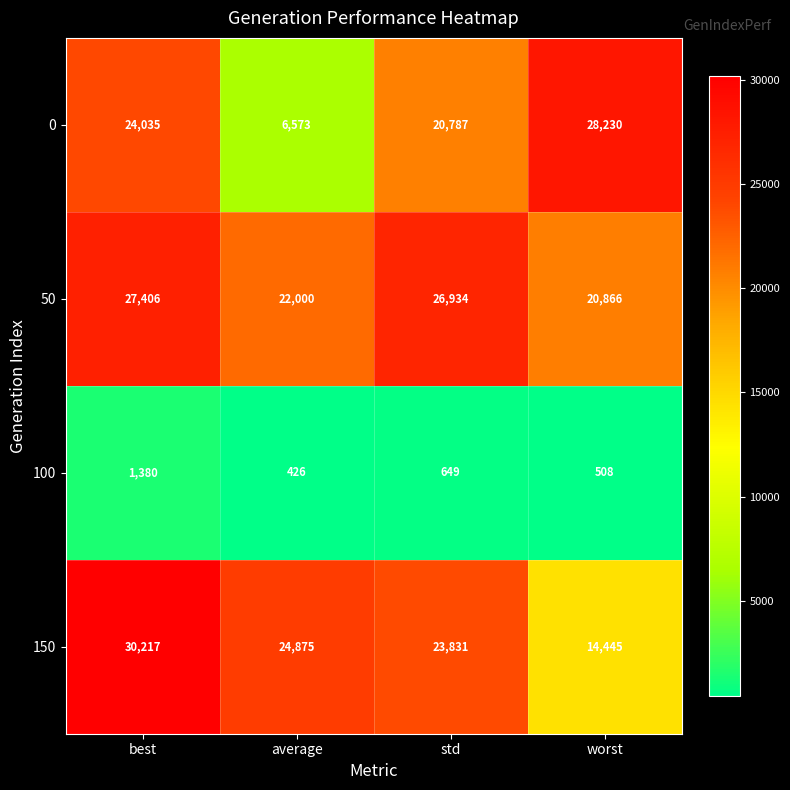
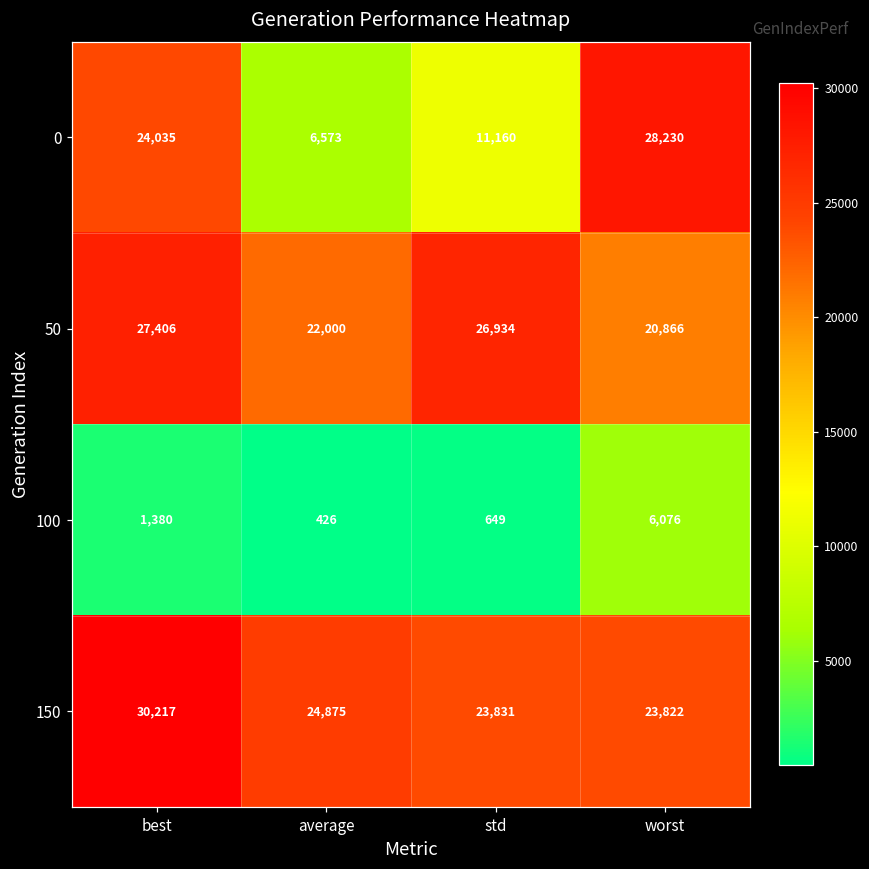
  {
    "0": {
      "best": "24,035",
      "average": "6,573",
-     "std": "20,787",
+     "std": "11,160",
      "worst": "28,230"
    },
    "50": {
      "best": "27,406",
      "average": "22,000",
      "std": "26,934",
      "worst": "20,866"
    },
    "100": {
      "best": "1,380",
      "average": "426",
      "std": "649",
-     "worst": "508"
+     "worst": "6,076"
    },
    "150": {
      "best": "30,217",
      "average": "24,875",
      "std": "23,831",
-     "worst": "14,445"
+     "worst": "23,822"
    }
  }
